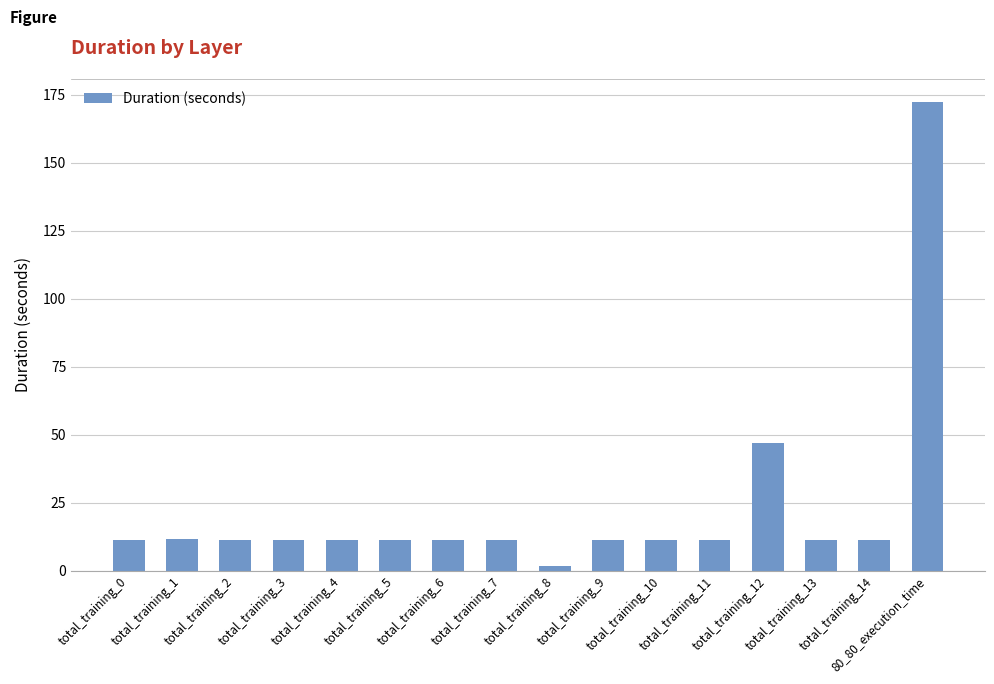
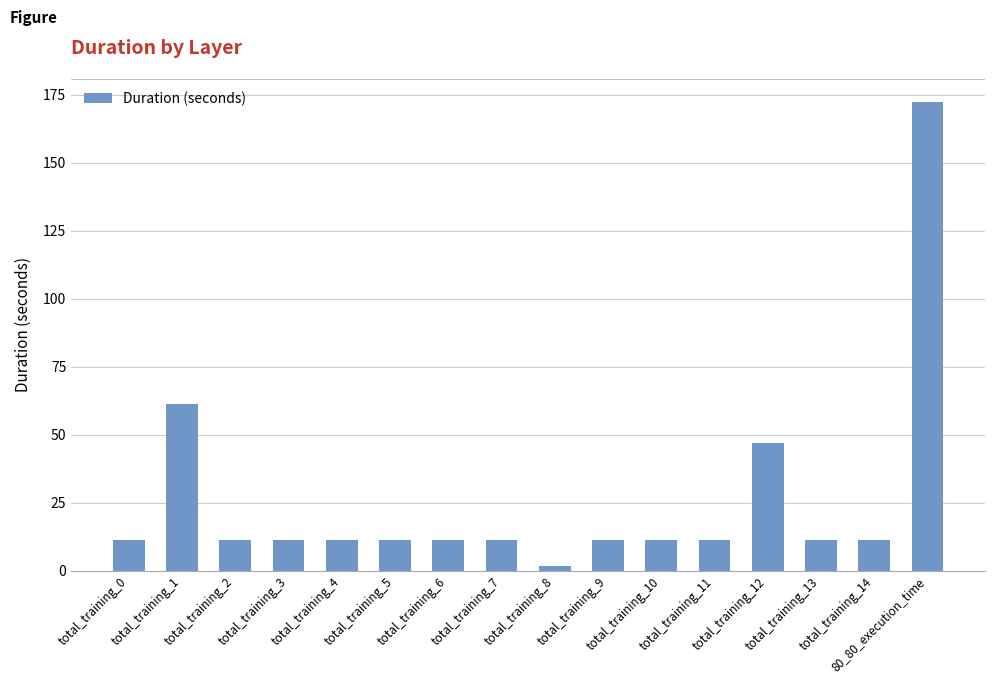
  {
    "total_training_0": 11,
-   "total_training_1": 12,
+   "total_training_1": 61,
    "total_training_2": 12,
    "total_training_3": 11,
    "total_training_4": 11,
    "total_training_5": 11,
    "total_training_6": 11,
    "total_training_7": 11,
    "total_training_8": 2,
    "total_training_9": 11,
    "total_training_10": 11,
    "total_training_11": 12,
    "total_training_12": 47,
    "total_training_13": 11,
    "total_training_14": 11,
    "80_80_execution_time": 172
  }
